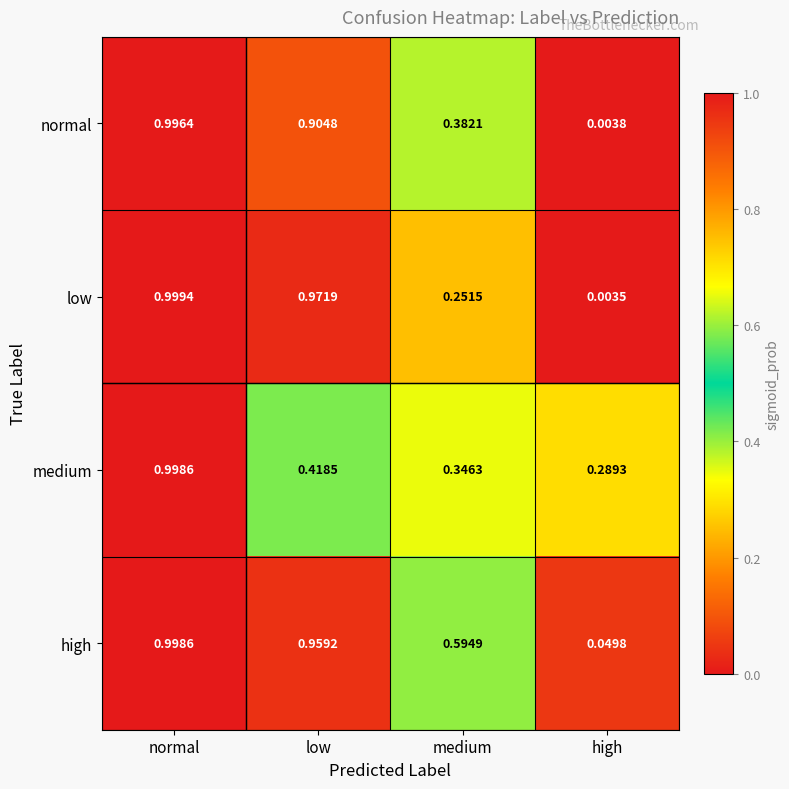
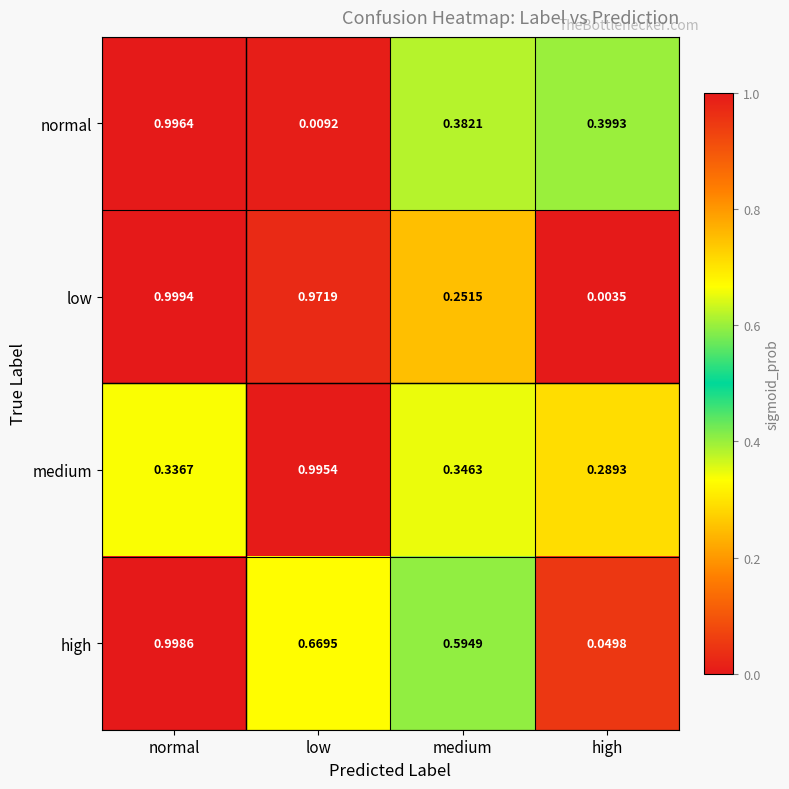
  {
    "normal": {
      "normal": 0.9964,
-     "low": 0.9048,
+     "low": 0.0092,
      "medium": 0.3821,
-     "high": 0.0038
+     "high": 0.3993
    },
    "low": {
      "normal": 0.9994,
      "low": 0.9719,
      "medium": 0.2515,
      "high": 0.0035
    },
    "medium": {
-     "normal": 0.9986,
-     "low": 0.4185,
+     "normal": 0.3367,
+     "low": 0.9954,
      "medium": 0.3463,
      "high": 0.2893
    },
    "high": {
      "normal": 0.9986,
-     "low": 0.9592,
+     "low": 0.6695,
      "medium": 0.5949,
      "high": 0.0498
    }
  }
